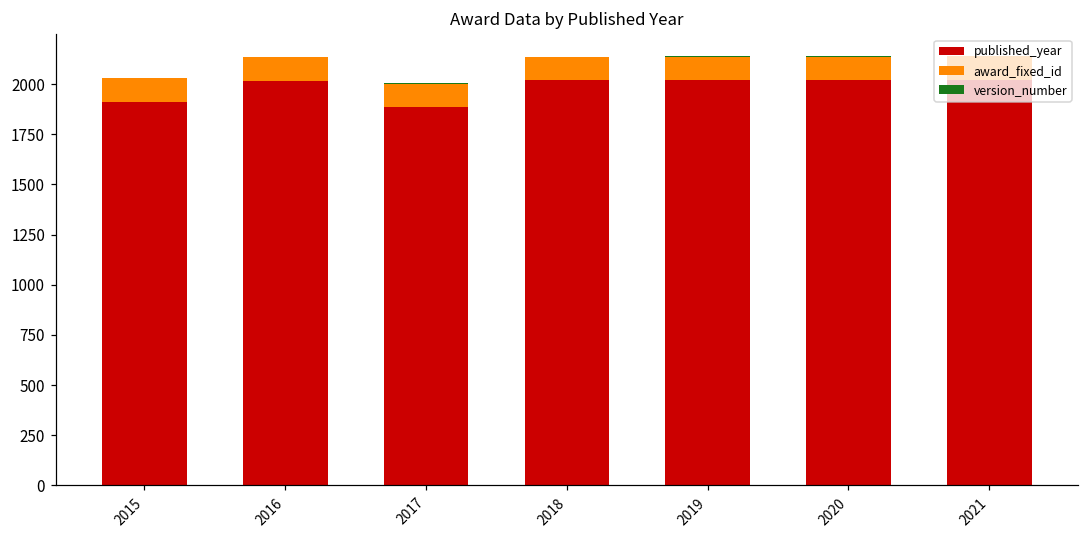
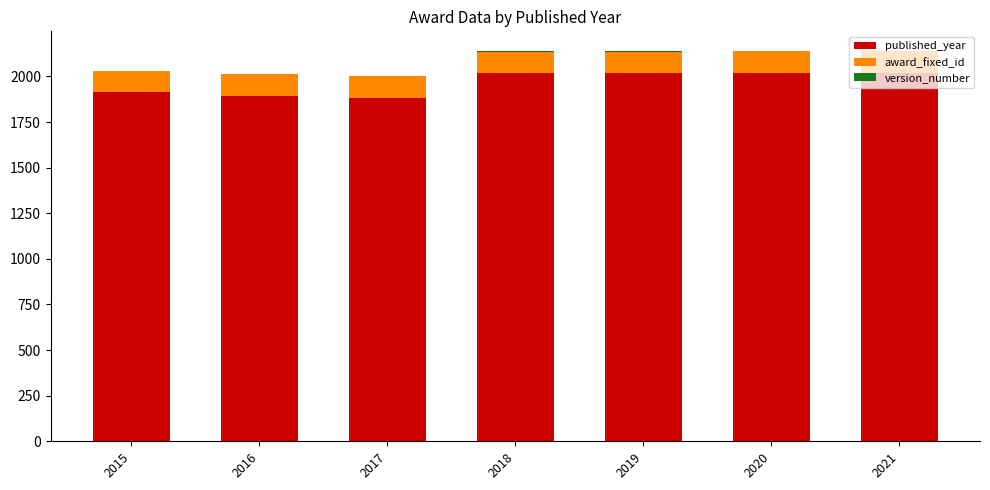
  {
    "published_year": {
      "2015": 1910,
-     "2016": 2020,
+     "2016": 1890,
      "2017": 1880,
      "2018": 2020,
      "2019": 2020,
      "2020": 2020
    },
    "award_fixed_id": {
      "2015": 120,
      "2016": 120,
      "2017": 120,
      "2018": 120,
      "2019": 120,
      "2020": 120
    }
  }
